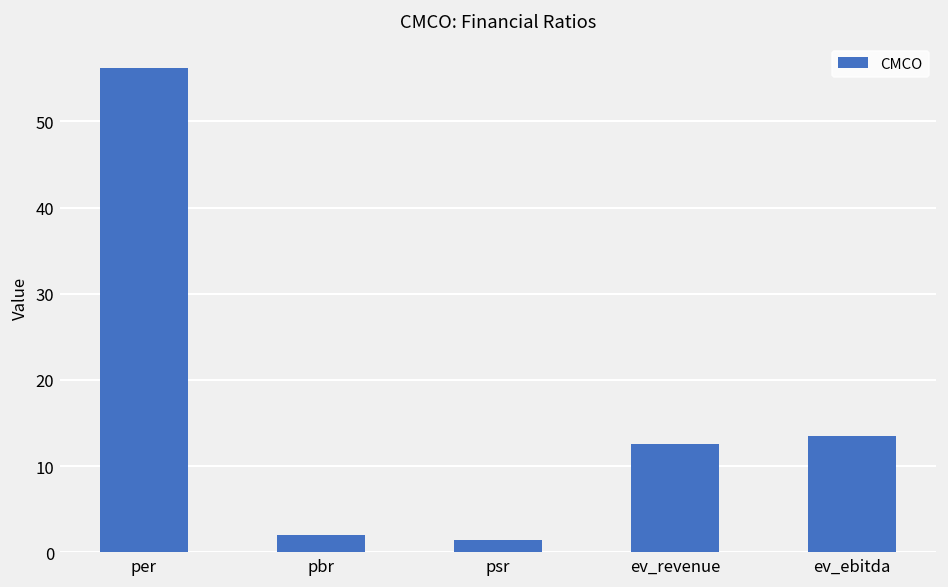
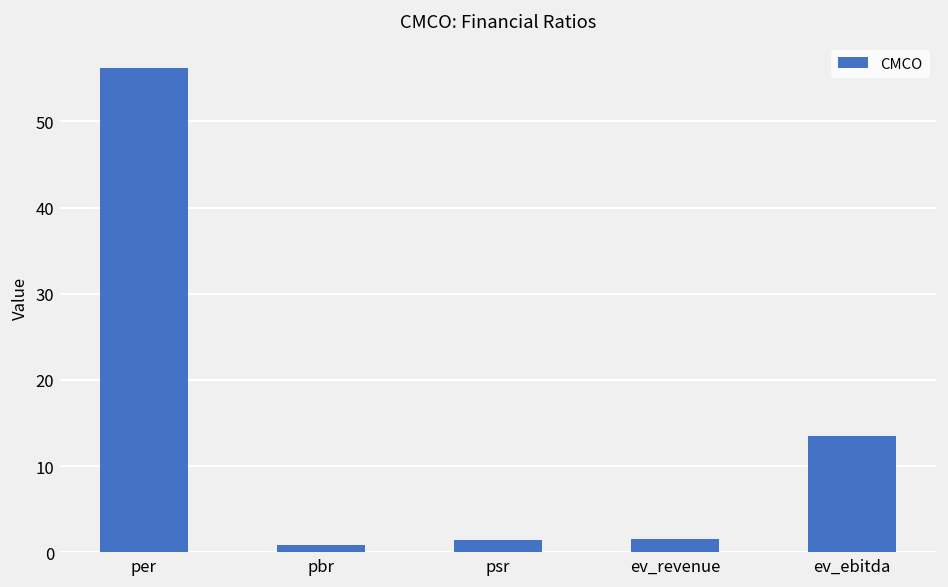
  {
    "per": 56,
-   "pbr": 2,
+   "pbr": 1,
    "psr": 1,
-   "ev_revenue": 13,
+   "ev_revenue": 2,
    "ev_ebitda": 13
  }
